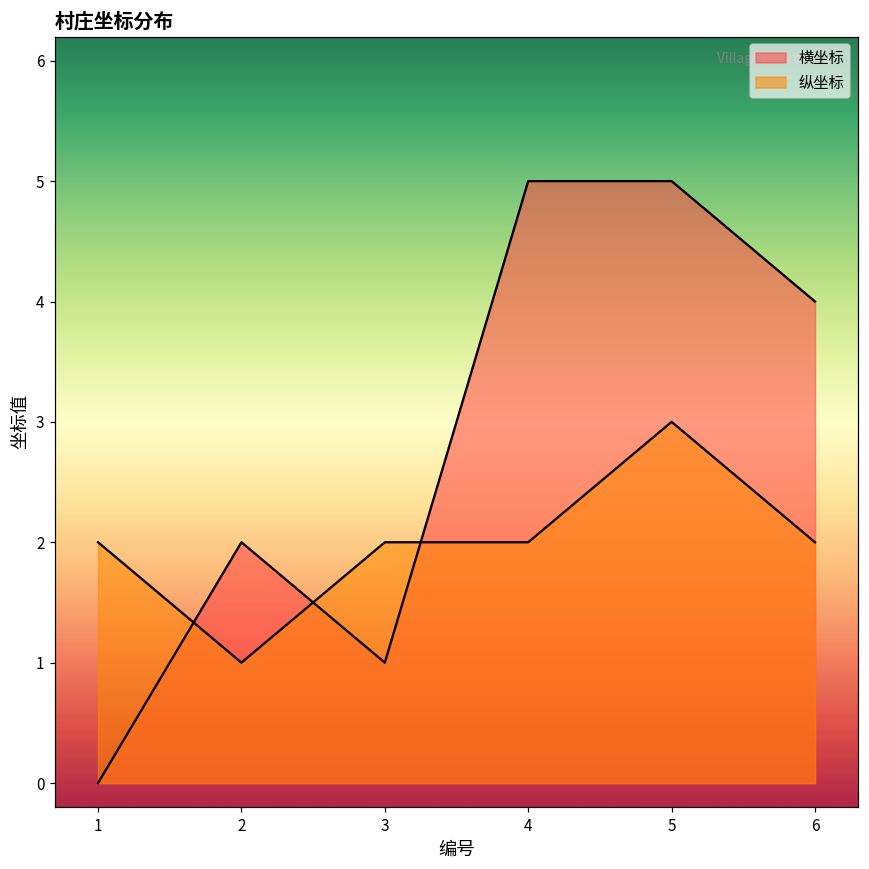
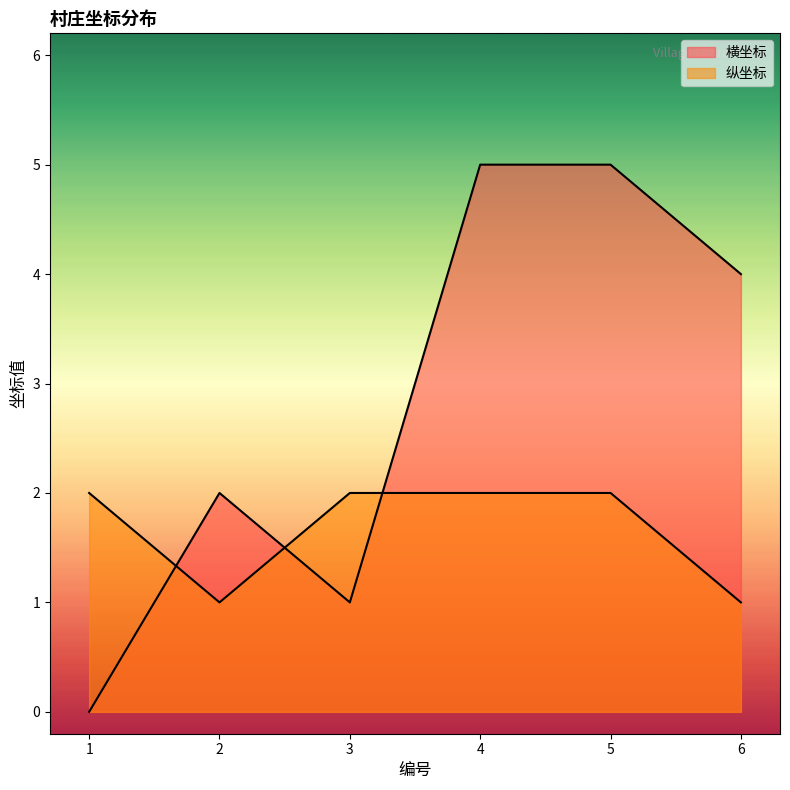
  {
    "横坐标": {
      "1": 0,
      "2": 2,
      "3": 1,
      "4": 5,
      "5": 5,
      "6": 4
    },
    "纵坐标": {
      "1": 2,
      "2": 1,
      "3": 2,
      "4": 2,
-     "5": 3,
-     "6": 2
+     "5": 2,
+     "6": 1
    }
  }
